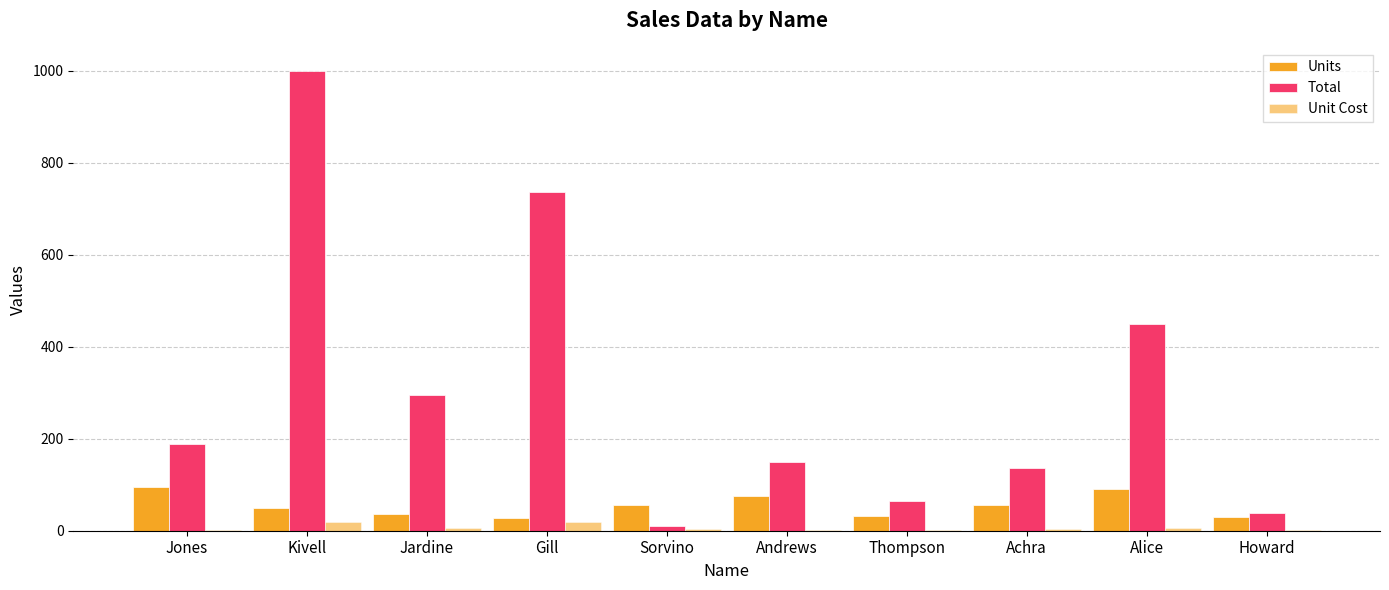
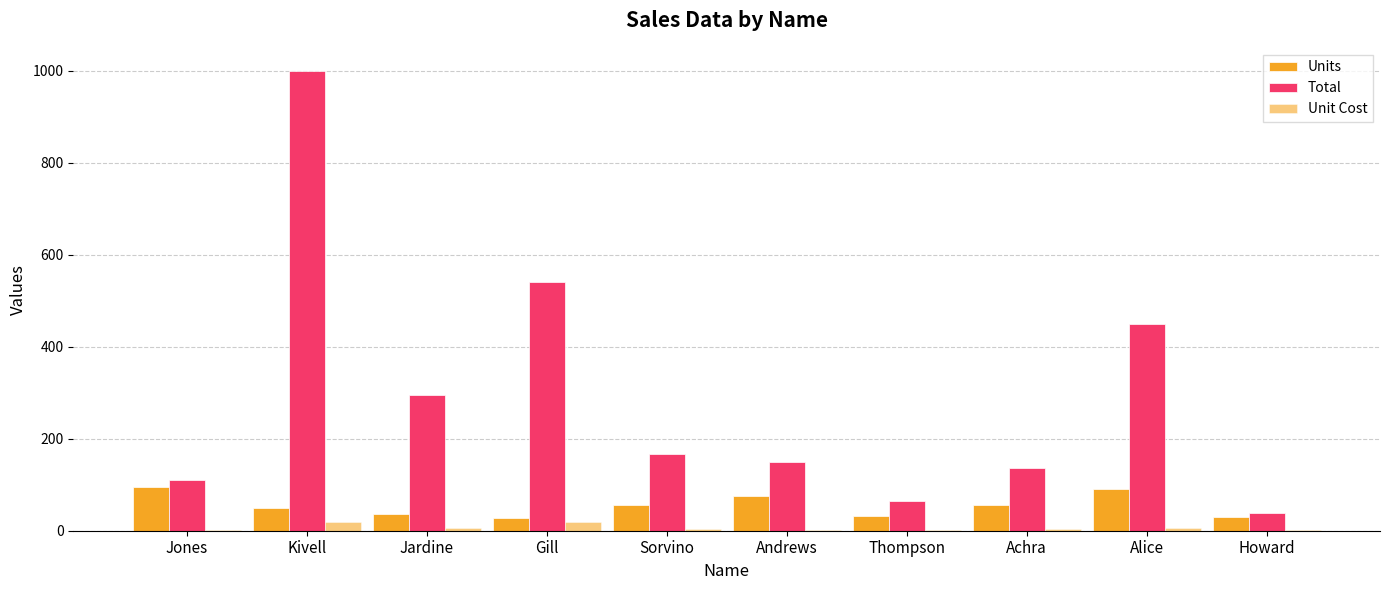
  {
    "Total": {
-     "Jones": 190,
+     "Jones": 110,
      "Kivell": 1000,
      "Jardine": 290,
-     "Gill": 740,
-     "Sorvino": 10,
+     "Gill": 540,
+     "Sorvino": 170,
      "Andrews": 150,
      "Thompson": 60,
      "Achra": 140,
      "Alice": 450,
      "Howard": 40
    }
  }
